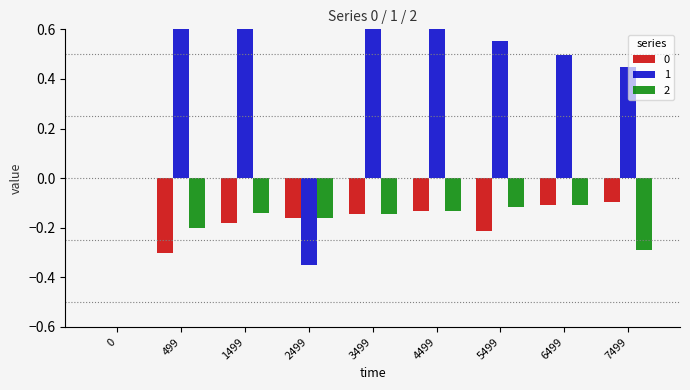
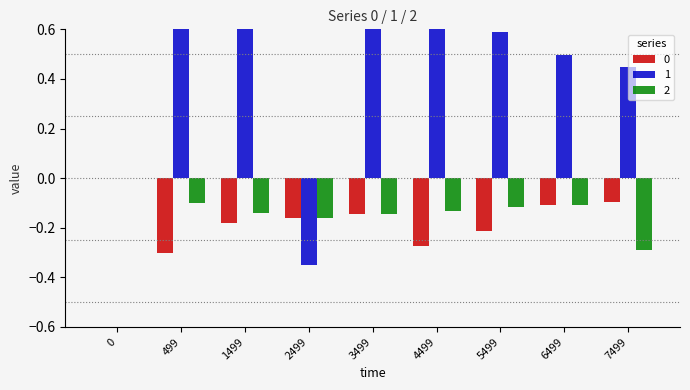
  {
    "0": {
      "0": 0.00,
      "499": -0.30,
      "1499": -0.18,
      "2499": -0.16,
      "3499": -0.15,
-     "4499": -0.13,
+     "4499": -0.28,
      "5499": -0.21,
      "6499": -0.11,
      "7499": -0.10
    },
    "1": {
      "0": 0.00,
      "2499": -0.35,
-     "5499": 0.55,
+     "5499": 0.59,
      "6499": 0.50,
      "7499": 0.45
    },
    "2": {
      "0": 0.0,
-     "499": -0.2,
+     "499": -0.1,
      "1499": -0.14,
      "2499": -0.16,
      "3499": -0.15,
      "4499": -0.13,
      "5499": -0.12,
      "6499": -0.1,
      "7499": -0.3
    }
  }
